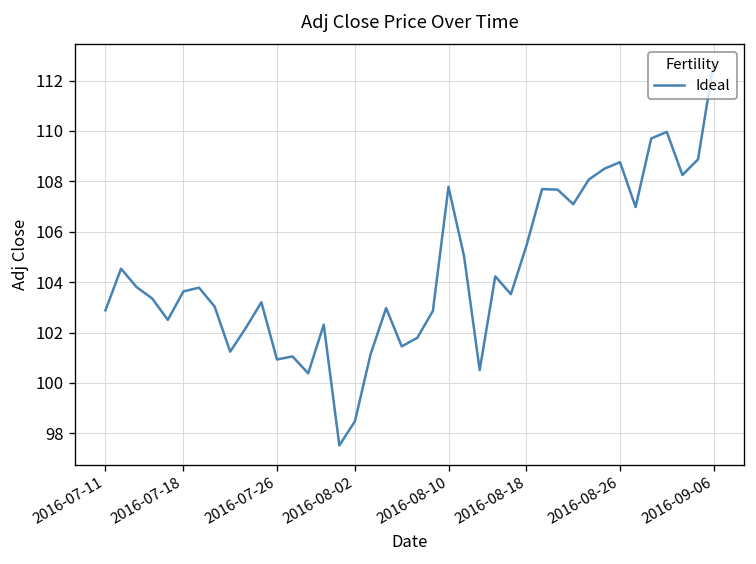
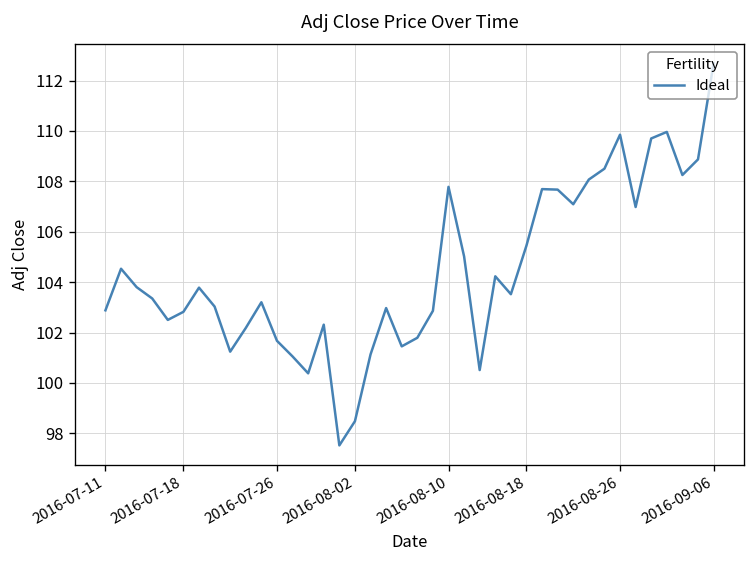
  {
    "2016-07-11": 102.9,
-   "2016-07-18": 103.6,
-   "2016-07-26": 100.9,
+   "2016-07-18": 102.8,
+   "2016-07-26": 101.7,
    "2016-08-02": 98.5,
    "2016-08-10": 107.8,
    "2016-08-18": 105.5,
-   "2016-08-26": 108.8
+   "2016-08-26": 109.9
  }
